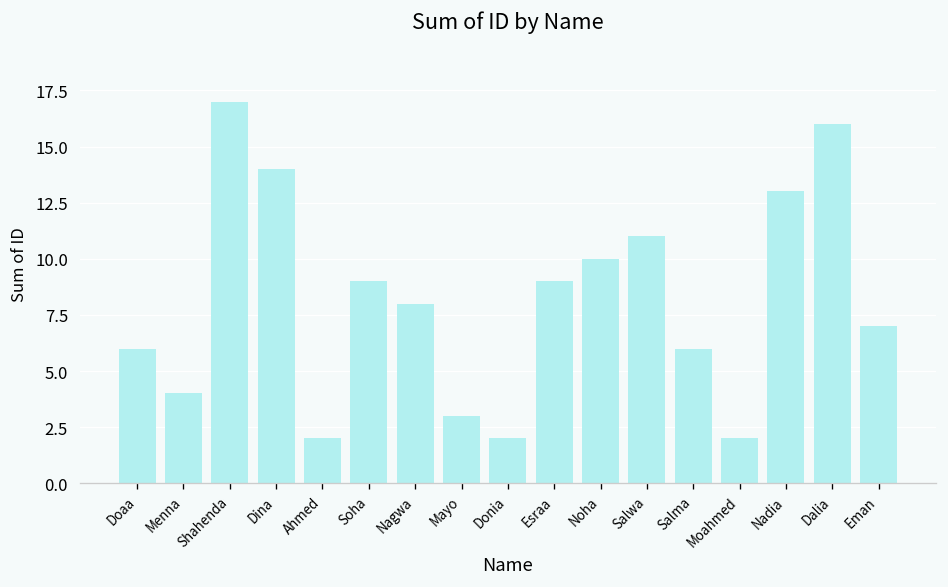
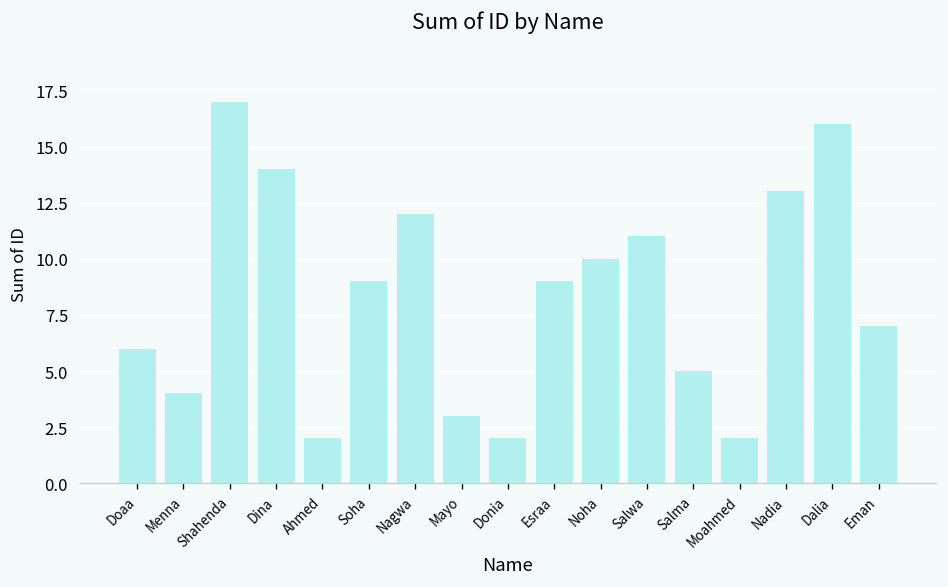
  {
    "Doaa": 6,
    "Menna": 4,
    "Shahenda": 17,
    "Dina": 14,
    "Ahmed": 2,
    "Soha": 9,
-   "Nagwa": 8,
+   "Nagwa": 12,
    "Mayo": 3,
    "Donia": 2,
    "Esraa": 9,
    "Noha": 10,
    "Salwa": 11,
-   "Salma": 6,
+   "Salma": 5,
    "Moahmed": 2,
    "Nadia": 13,
    "Dalia": 16,
    "Eman": 7
  }
